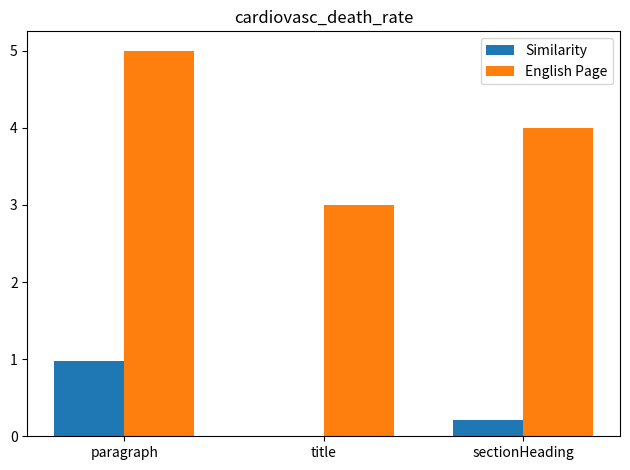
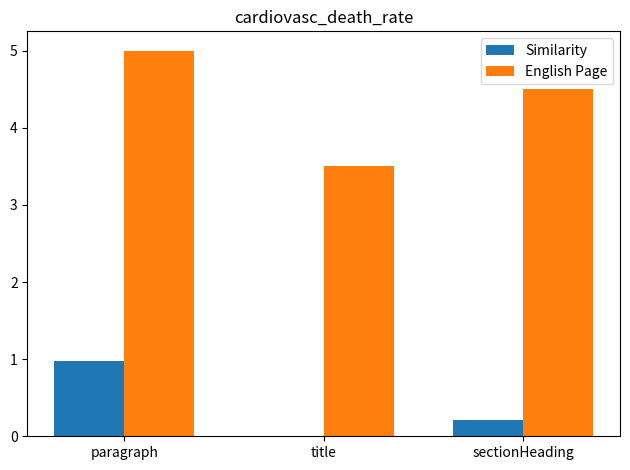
  {
    "Similarity": {
      "paragraph": 1.0,
      "title": 0.0,
      "sectionHeading": 0.2
    },
    "English Page": {
      "paragraph": 5.0,
-     "title": 3.0,
-     "sectionHeading": 4.0
+     "title": 3.5,
+     "sectionHeading": 4.5
    }
  }
